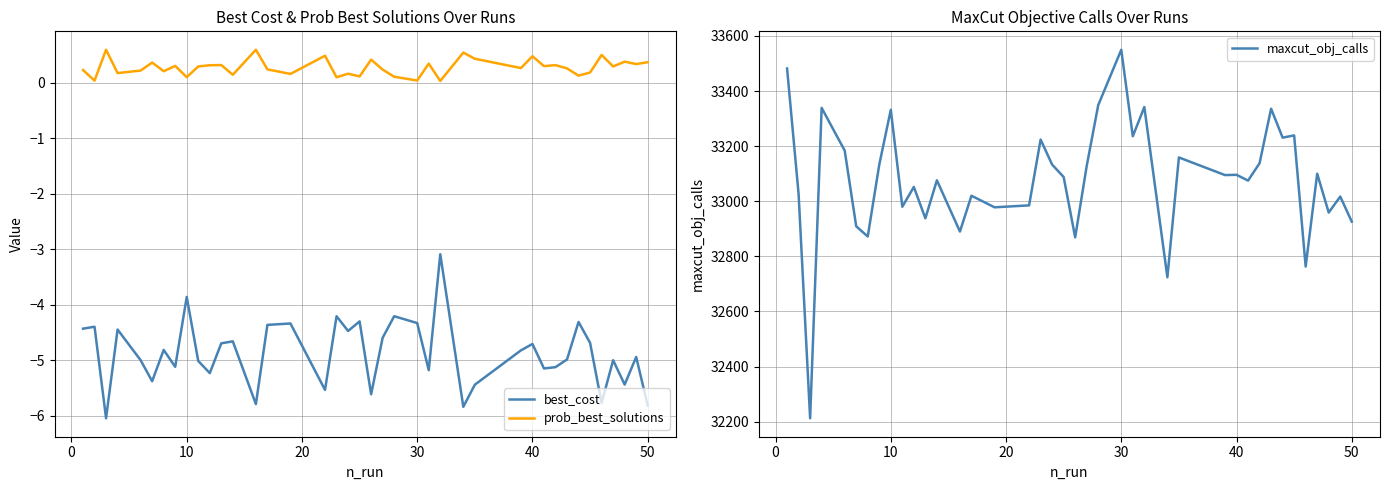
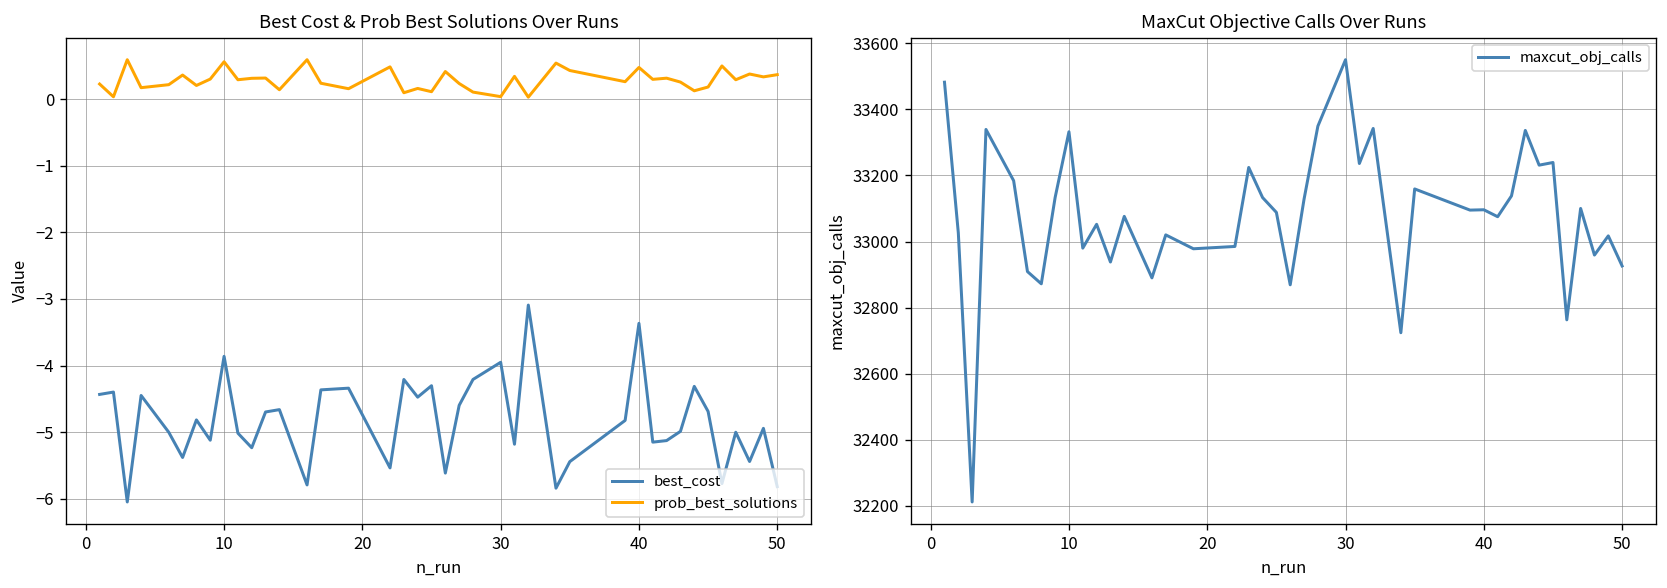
  {
    "Best Cost & Prob Best Solutions Over Runs": {
      "best_cost": {
        "10": -3.9,
-       "30": -4.3,
-       "40": -4.7
+       "30": -4.0,
+       "40": -3.4
      },
      "prob_best_solutions": {
-       "10": 0.1,
+       "10": 0.6,
        "30": 0.0,
        "40": 0.5,
        "50": 0.4
      }
    },
    "MaxCut Objective Calls Over Runs": {
      "10": 33330,
      "30": 33550,
      "40": 33100,
      "50": 32930
    }
  }
